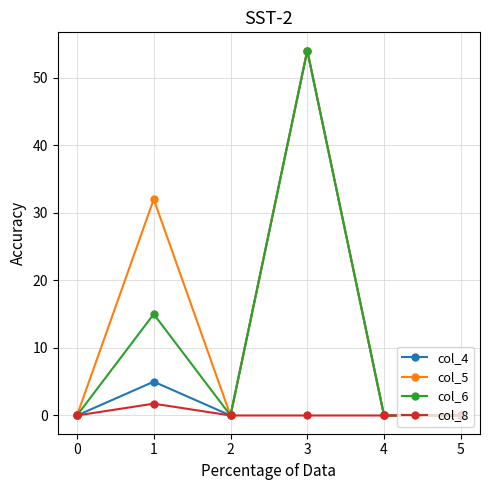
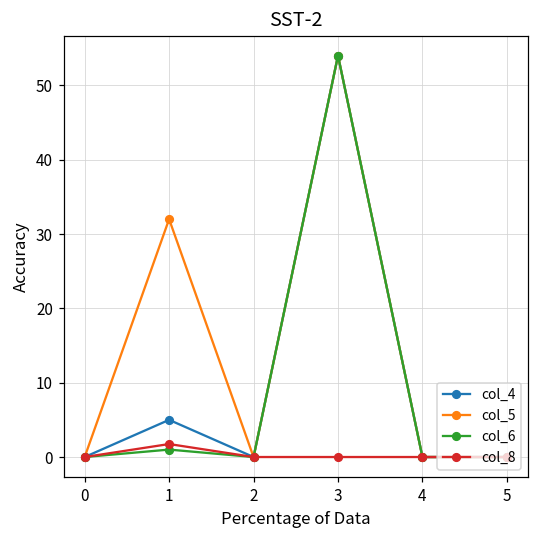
  {
    "col_4": {
      "1": 5
    },
    "col_5": {
      "1": 32
    },
    "col_6": {
-     "1": 15
+     "1": 1
    },
    "col_8": {
      "1": 2,
      "3": 0
    }
  }
